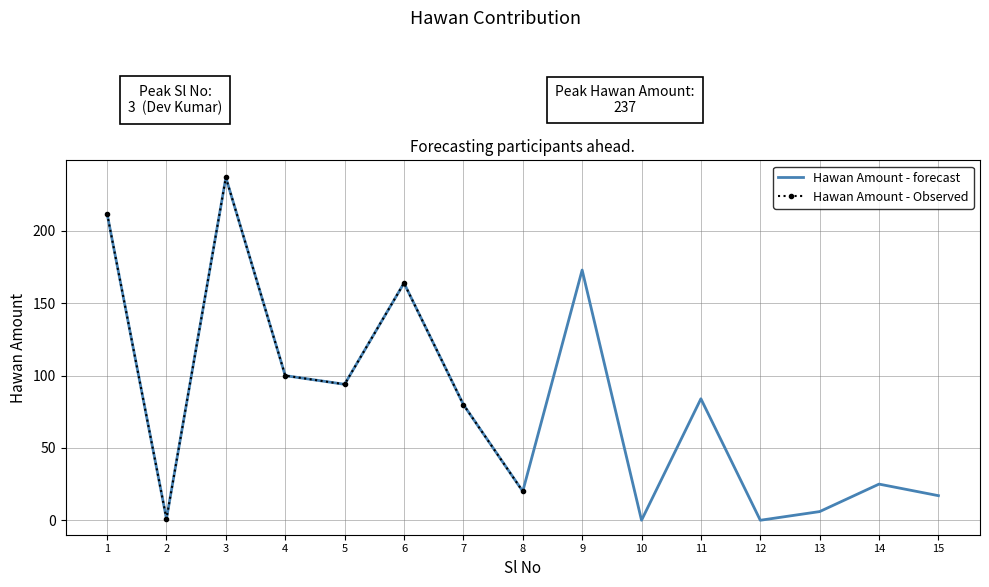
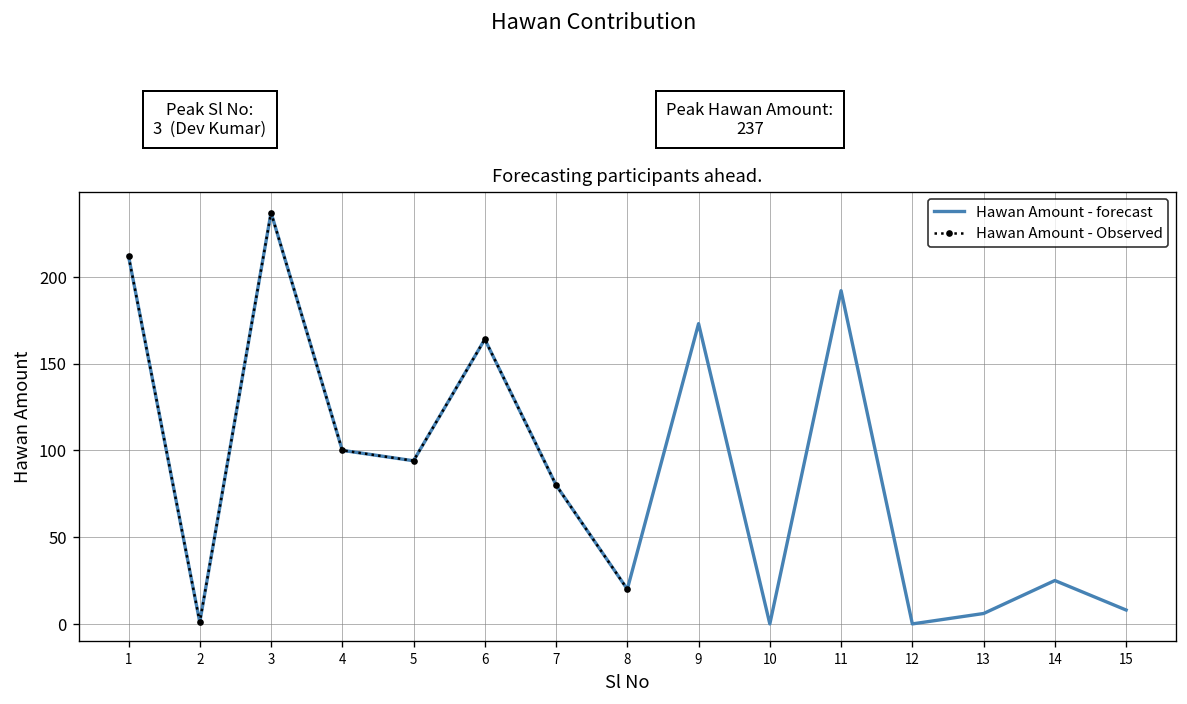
  {
    "Hawan Amount - forecast": {
      "9": 173,
      "10": 0,
-     "11": 84,
+     "11": 192,
      "12": 0,
      "13": 6,
      "14": 25,
-     "15": 17
+     "15": 8
    }
  }
